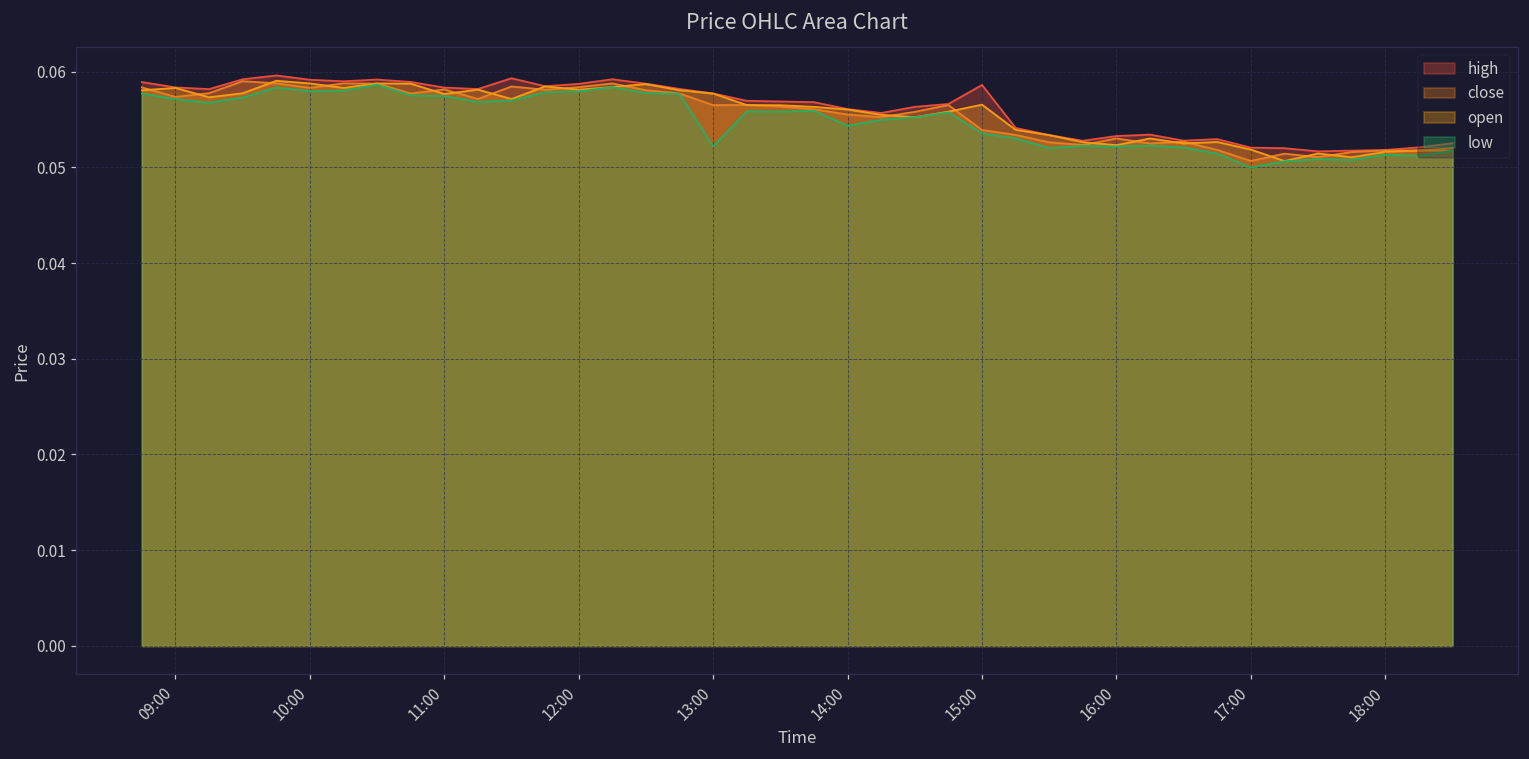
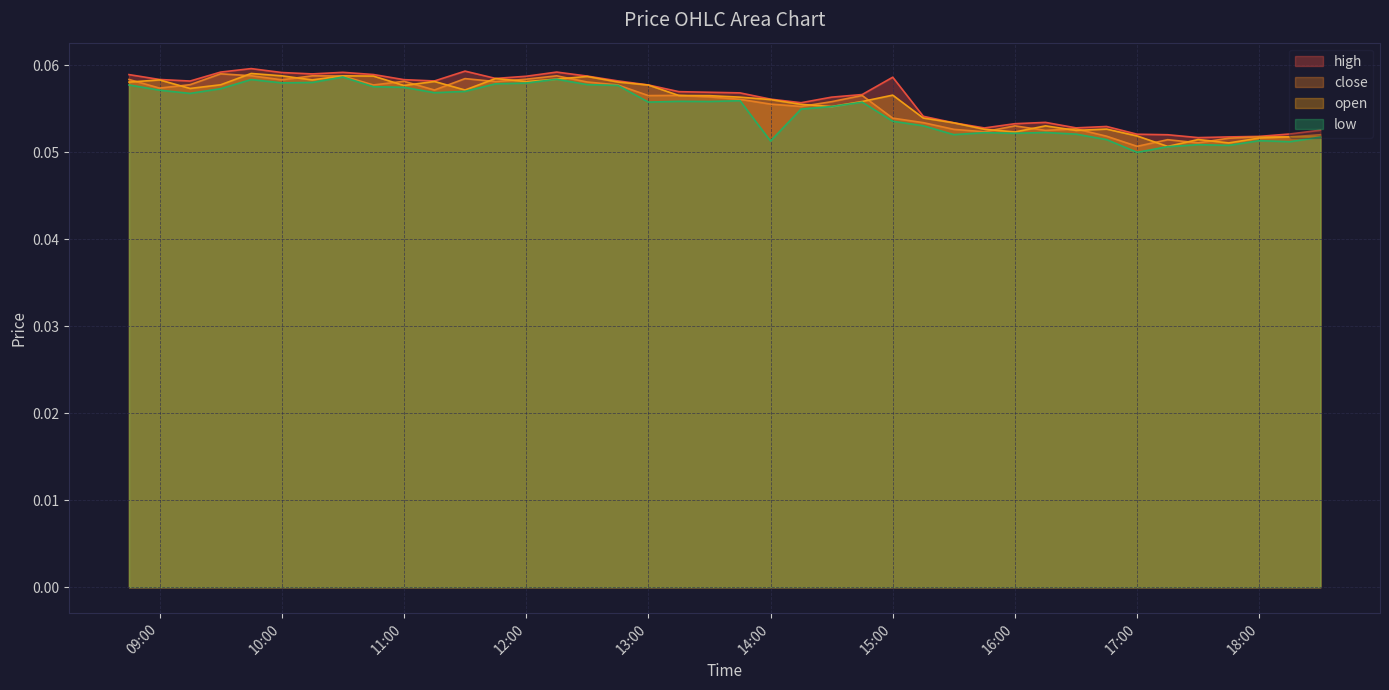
  {
    "low": {
      "10:00": 0.058,
-     "13:00": 0.052,
-     "14:00": 0.054,
+     "13:00": 0.056,
+     "14:00": 0.051,
      "15:00": 0.054,
      "17:00": 0.050,
      "18:00": 0.051
    }
  }
